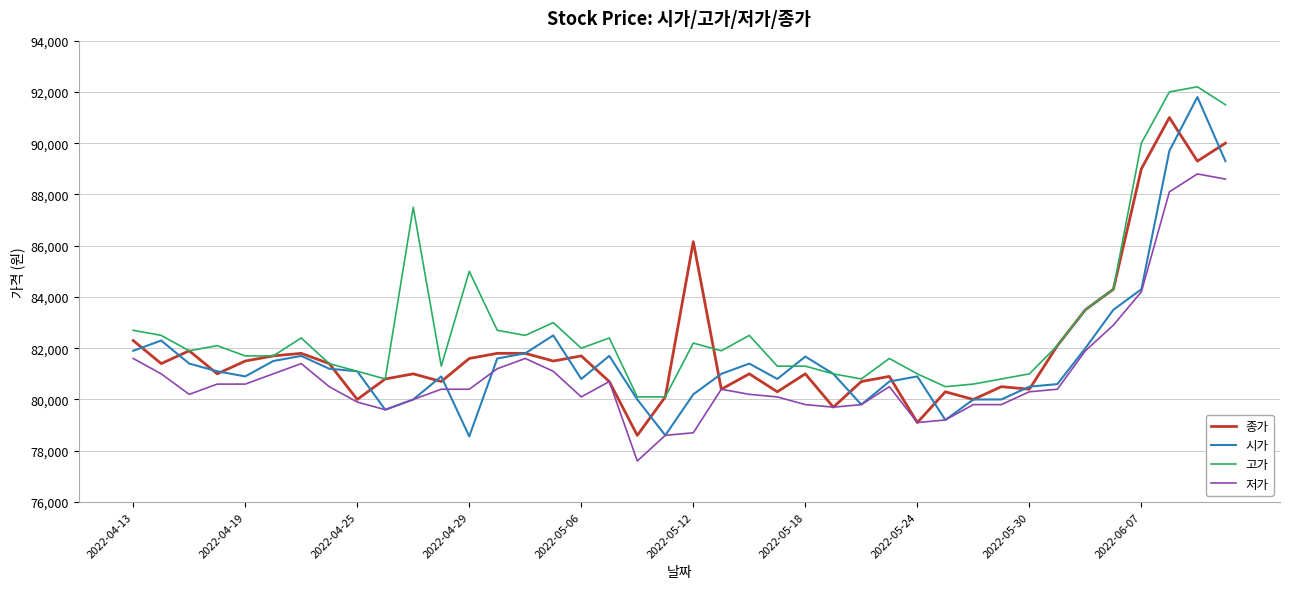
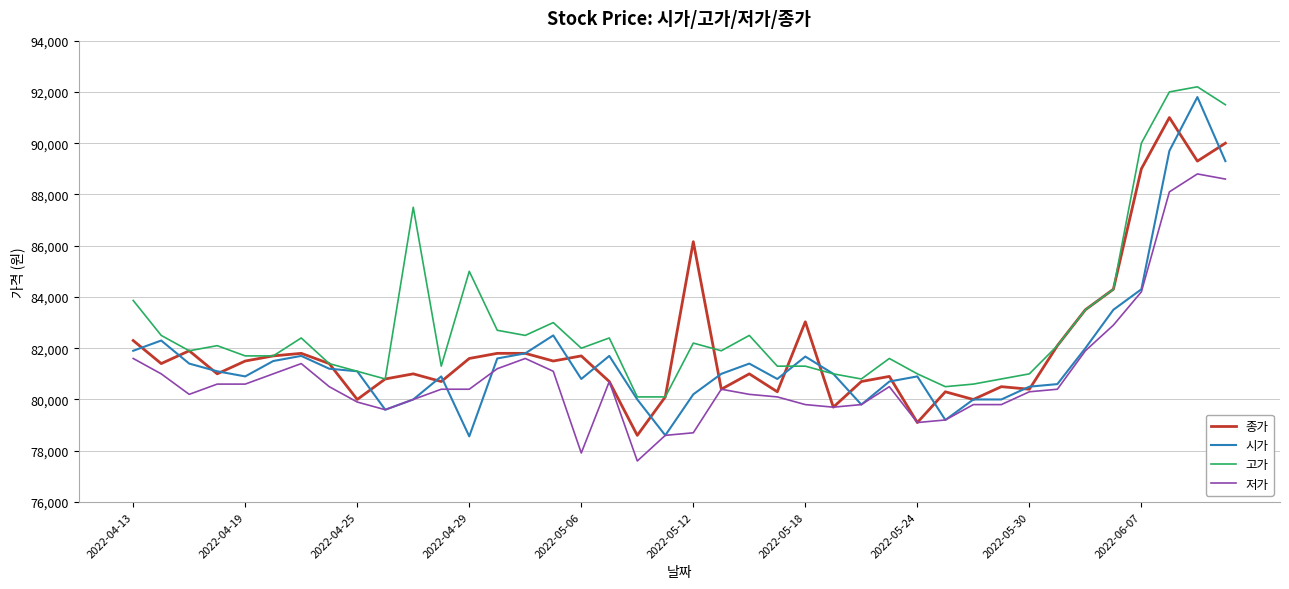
  {
    "종가": {
      "2022-04-13": "82,300",
      "2022-04-19": "81,500",
      "2022-04-29": "81,600",
      "2022-05-06": "81,700",
      "2022-05-12": "86,200",
-     "2022-05-18": "81,000",
+     "2022-05-18": "83,000",
      "2022-06-07": "89,000"
    },
    "시가": {
      "2022-04-13": "81,900",
      "2022-04-19": "80,900",
      "2022-04-29": "78,600",
      "2022-05-06": "80,800",
      "2022-05-12": "80,200",
      "2022-05-18": "81,700",
      "2022-05-24": "80,900"
    },
    "고가": {
-     "2022-04-13": "82,700",
+     "2022-04-13": "83,900",
      "2022-04-19": "81,700",
      "2022-04-29": "85,000",
      "2022-05-06": "82,000",
      "2022-05-12": "82,200",
      "2022-05-18": "81,300",
      "2022-05-24": "81,000",
      "2022-05-30": "81,000",
      "2022-06-07": "90,000"
    },
    "저가": {
      "2022-04-13": "81,600",
      "2022-04-19": "80,600",
      "2022-04-29": "80,400",
-     "2022-05-06": "80,100",
+     "2022-05-06": "77,900",
      "2022-05-12": "78,700",
      "2022-05-18": "79,800",
      "2022-05-30": "80,300"
    }
  }
